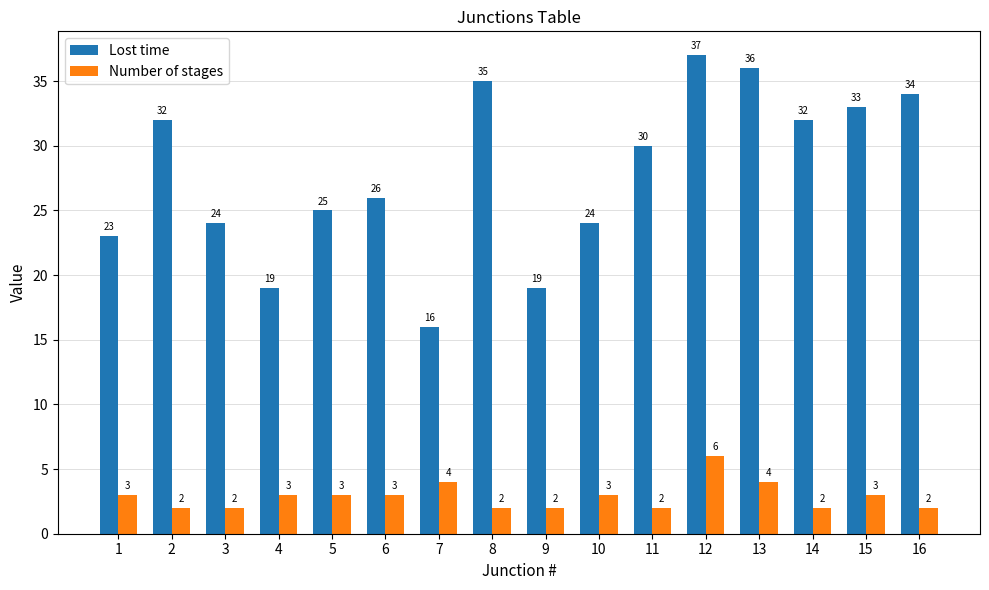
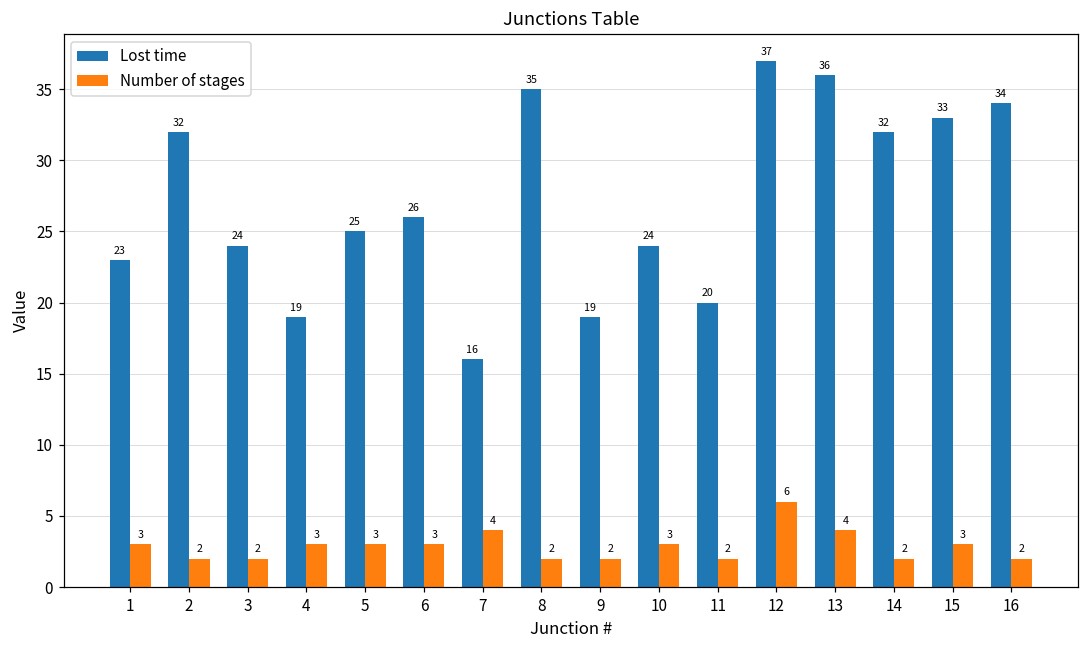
  {
    "Lost time": {
      "1": 23,
      "2": 32,
      "3": 24,
      "4": 19,
      "5": 25,
      "6": 26,
      "7": 16,
      "8": 35,
      "9": 19,
      "10": 24,
-     "11": 30,
+     "11": 20,
      "12": 37,
      "13": 36,
      "14": 32,
      "15": 33,
      "16": 34
    },
    "Number of stages": {
      "1": 3,
      "2": 2,
      "3": 2,
      "4": 3,
      "5": 3,
      "6": 3,
      "7": 4,
      "8": 2,
      "9": 2,
      "10": 3,
      "11": 2,
      "12": 6,
      "13": 4,
      "14": 2,
      "15": 3,
      "16": 2
    }
  }
